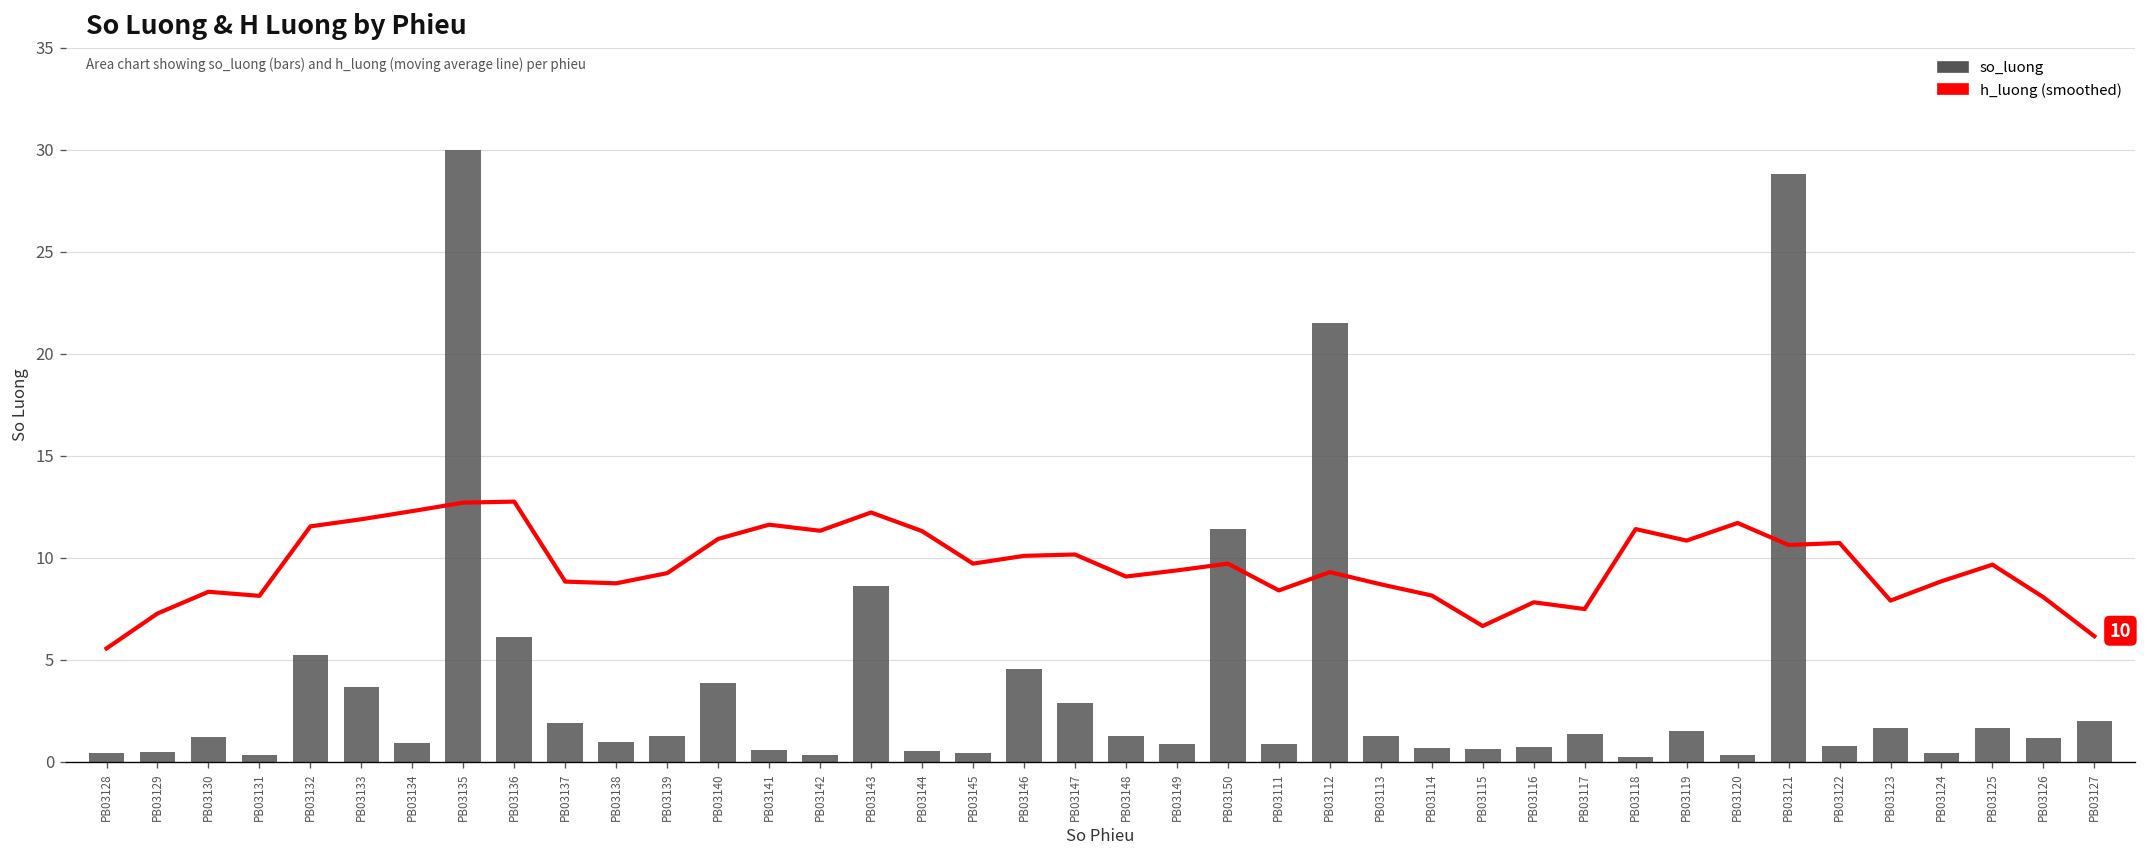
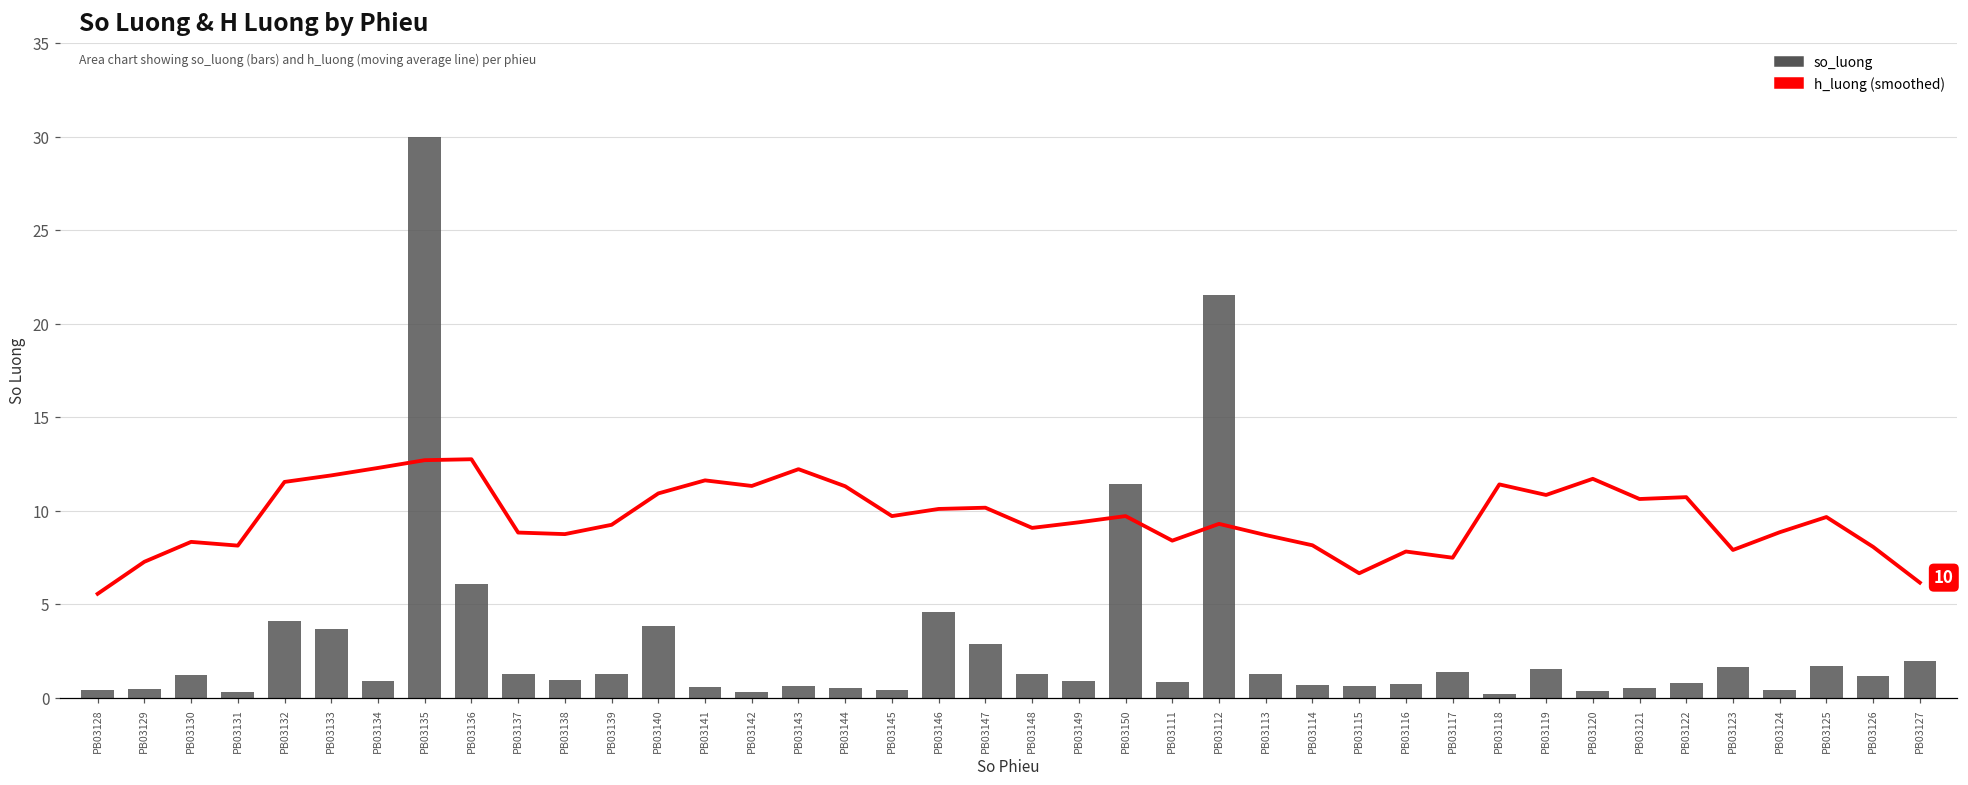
  {
    "h_luong (smoothed)": {
      "PB03128": 5.6,
      "PB03129": 7.3,
      "PB03130": 8.3,
      "PB03131": 8.1,
      "PB03132": 11.5,
      "PB03133": 11.9,
      "PB03134": 12.3,
      "PB03135": 12.7,
      "PB03136": 12.7,
      "PB03137": 8.8,
      "PB03138": 8.7,
      "PB03139": 9.2,
      "PB03140": 10.9,
      "PB03141": 11.6,
      "PB03142": 11.3,
      "PB03143": 12.2,
      "PB03144": 11.3,
      "PB03145": 9.7,
      "PB03146": 10.1,
      "PB03147": 10.2,
      "PB03148": 9.1,
      "PB03149": 9.4,
      "PB03150": 9.7,
      "PB03111": 8.4,
      "PB03112": 9.3,
      "PB03113": 8.7,
      "PB03114": 8.1,
      "PB03115": 6.7,
      "PB03116": 7.8,
      "PB03117": 7.5,
      "PB03118": 11.4,
      "PB03119": 10.8,
      "PB03120": 11.7,
      "PB03121": 10.6,
      "PB03122": 10.7,
      "PB03123": 7.9,
      "PB03124": 8.8,
      "PB03125": 9.7,
      "PB03126": 8.1
    },
    "so_luong": {
      "PB03128": 0.4,
      "PB03129": 0.5,
      "PB03130": 1.2,
      "PB03131": 0.3,
-     "PB03132": 5.3,
+     "PB03132": 4.1,
      "PB03133": 3.7,
      "PB03134": 0.9,
      "PB03135": 30.0,
      "PB03136": 6.1,
-     "PB03137": 1.9,
+     "PB03137": 1.3,
      "PB03138": 1.0,
      "PB03139": 1.3,
      "PB03140": 3.8,
      "PB03141": 0.6,
      "PB03142": 0.3,
-     "PB03143": 8.6,
+     "PB03143": 0.6,
      "PB03144": 0.5,
      "PB03145": 0.4,
      "PB03146": 4.6,
      "PB03147": 2.9,
      "PB03148": 1.3,
      "PB03149": 0.9,
      "PB03150": 11.4,
      "PB03111": 0.9,
      "PB03112": 21.5,
      "PB03113": 1.2,
      "PB03114": 0.7,
      "PB03115": 0.6,
      "PB03116": 0.7,
      "PB03117": 1.4,
      "PB03118": 0.2,
      "PB03119": 1.5,
      "PB03120": 0.4,
-     "PB03121": 28.8,
+     "PB03121": 0.5,
      "PB03122": 0.8,
      "PB03123": 1.6,
      "PB03124": 0.4,
      "PB03125": 1.7,
      "PB03126": 1.1,
      "PB03127": 2.0
    }
  }
